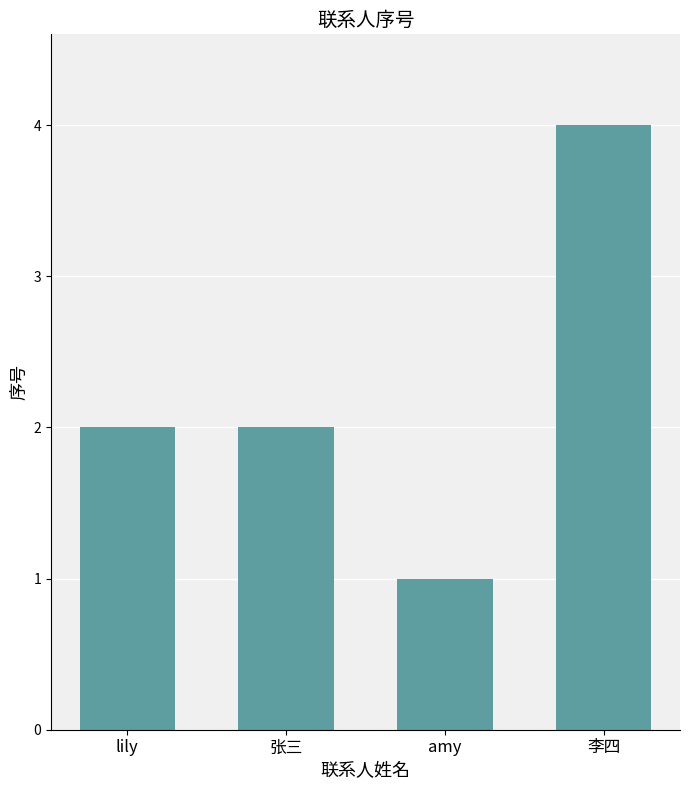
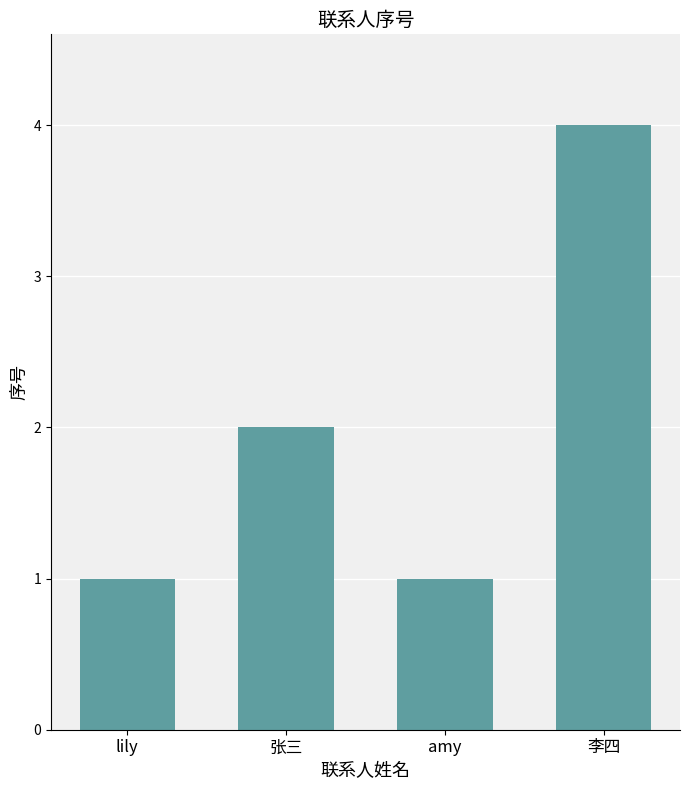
  {
-   "lily": 2,
+   "lily": 1,
    "张三": 2,
    "amy": 1,
    "李四": 4
  }
